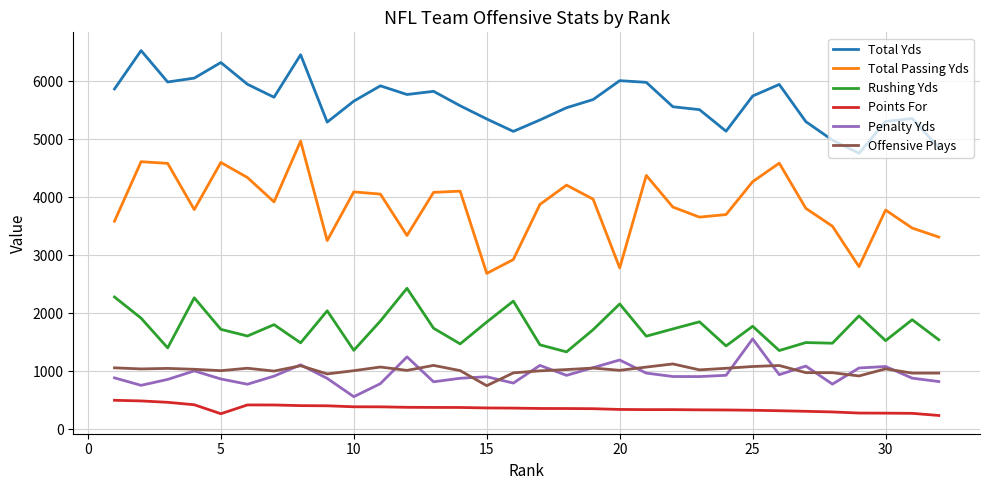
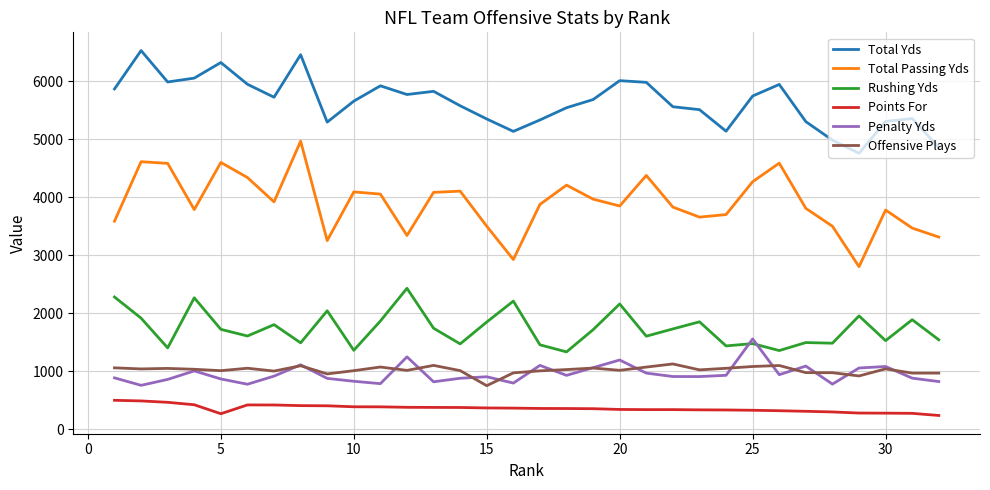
  {
    "Total Yds": {
      "5": 6300,
      "10": 5700,
      "15": 5400,
      "20": 6000,
      "25": 5700
    },
    "Total Passing Yds": {
      "5": 4600,
      "10": 4100,
-     "15": 2700,
-     "20": 2800,
+     "15": 3500,
+     "20": 3900,
      "25": 4300,
      "30": 3800
    },
    "Rushing Yds": {
      "5": 1700,
      "10": 1400,
      "15": 1900,
      "20": 2200,
-     "25": 1800,
+     "25": 1500,
      "30": 1500
    },
    "Points For": {
      "5": 300,
      "10": 400,
      "15": 400,
      "20": 300,
      "25": 300,
      "30": 300
    },
    "Penalty Yds": {
      "5": 900,
-     "10": 600,
+     "10": 800,
      "15": 900,
      "20": 1200,
      "25": 1600
    },
    "Offensive Plays": {
      "5": 1000,
      "10": 1000,
      "15": 800,
      "20": 1000,
      "25": 1100
    }
  }
